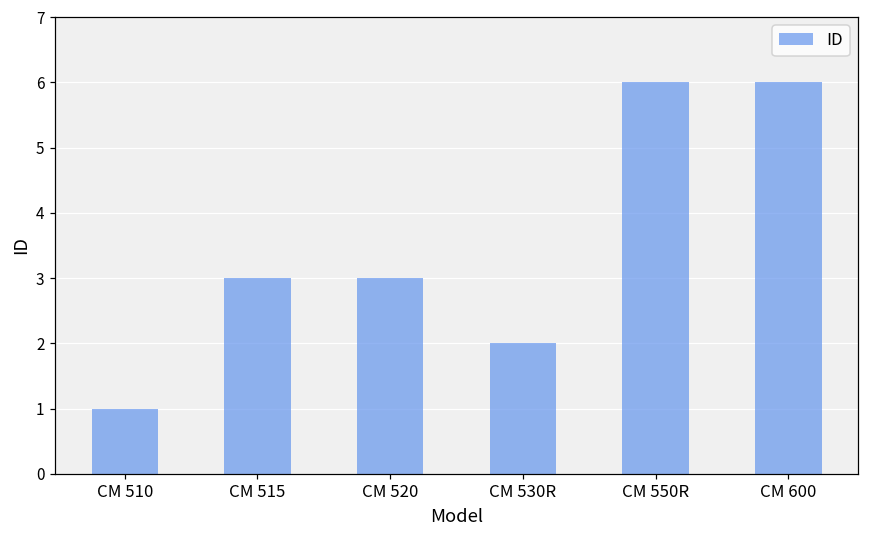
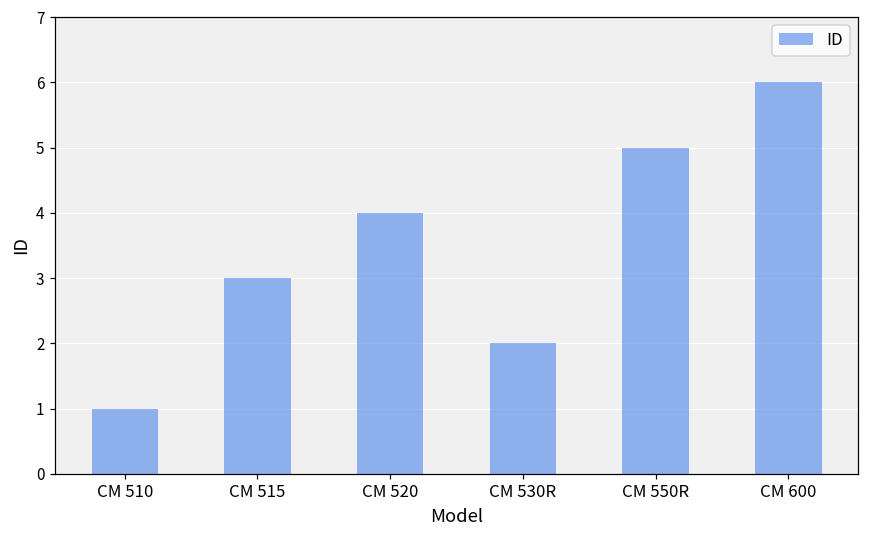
  {
    "CM 510": 1,
    "CM 515": 3,
-   "CM 520": 3,
+   "CM 520": 4,
    "CM 530R": 2,
-   "CM 550R": 6,
+   "CM 550R": 5,
    "CM 600": 6
  }
